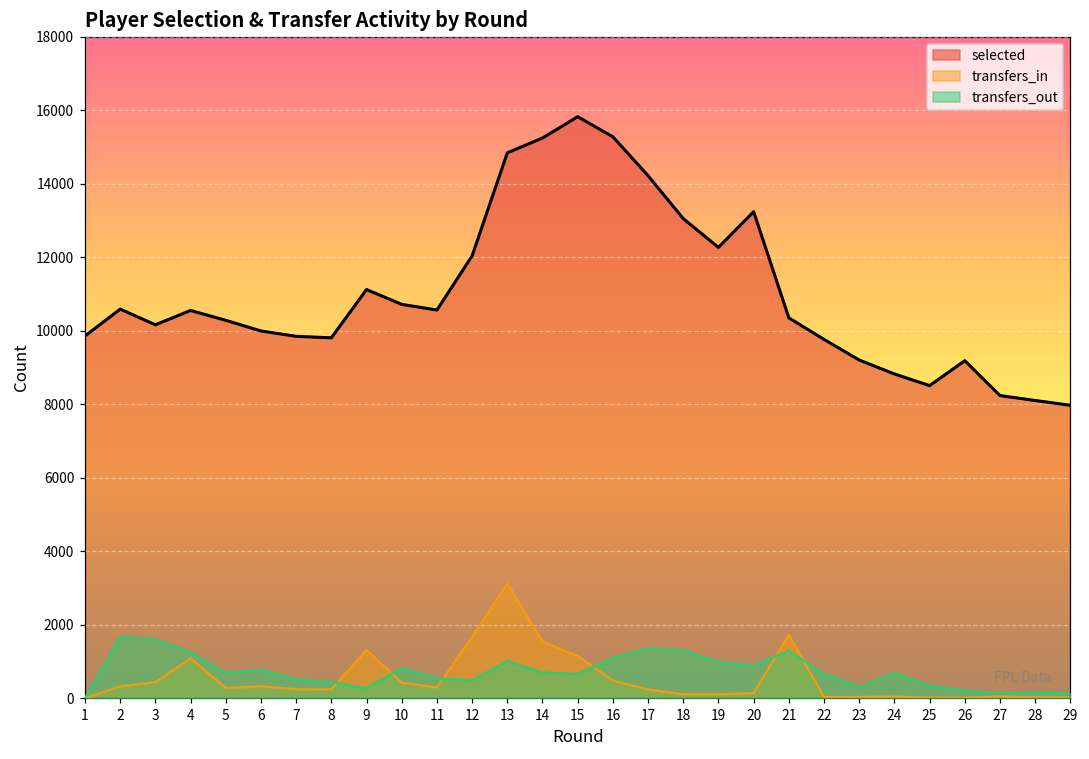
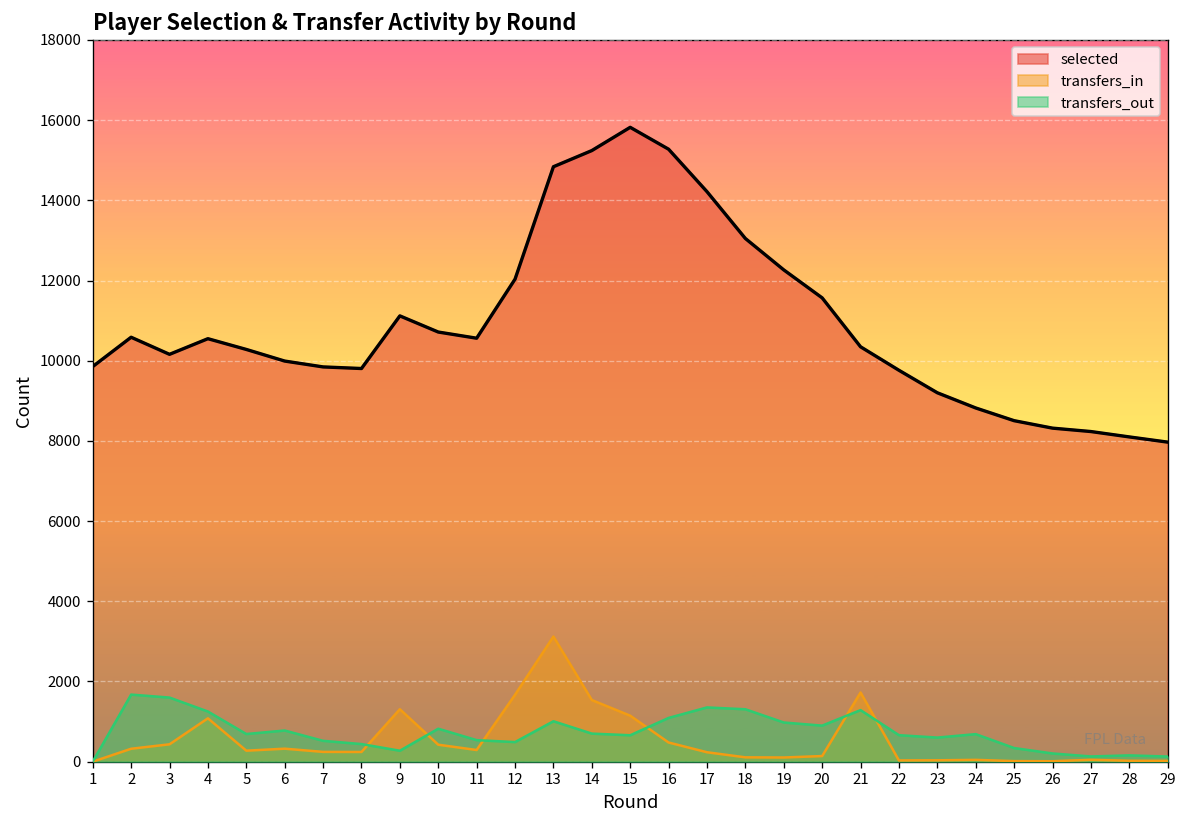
  {
    "selected": {
      "1": 9900,
      "2": 10600,
      "3": 10200,
      "4": 10600,
      "5": 10300,
      "6": 10000,
      "7": 9800,
      "8": 9800,
      "9": 11100,
      "10": 10700,
      "11": 10600,
      "12": 12000,
      "13": 14800,
      "14": 15200,
      "15": 15800,
      "16": 15300,
      "17": 14200,
      "18": 13000,
      "19": 12300,
-     "20": 13200,
+     "20": 11600,
      "21": 10300,
      "22": 9800,
      "23": 9200,
      "24": 8800,
      "25": 8500,
-     "26": 9200,
+     "26": 8300,
      "27": 8200,
      "28": 8100,
      "29": 8000
    },
    "transfers_in": {
      "2": 300,
      "3": 400,
      "4": 1100,
      "5": 300,
      "6": 300,
      "7": 200,
      "8": 200,
      "9": 1300,
      "10": 400,
      "11": 300,
      "12": 1700,
      "13": 3100,
      "14": 1500,
      "15": 1100,
      "16": 500,
      "17": 200,
      "18": 100,
      "19": 100,
      "20": 100,
      "21": 1700,
      "22": 0,
      "23": 0,
      "24": 0,
      "25": 0,
      "26": 0,
      "27": 0,
      "28": 0,
      "29": 0
    },
    "transfers_out": {
      "2": 1700,
      "3": 1600,
      "4": 1300,
      "5": 700,
      "6": 800,
      "7": 500,
      "8": 400,
      "9": 300,
      "10": 800,
      "11": 500,
      "12": 500,
      "13": 1000,
      "14": 700,
      "15": 700,
      "16": 1100,
      "17": 1400,
      "18": 1300,
      "19": 1000,
      "20": 900,
      "21": 1300,
      "22": 700,
-     "23": 300,
+     "23": 600,
      "24": 700,
      "25": 300,
      "26": 200,
      "27": 100,
      "28": 200,
      "29": 100
    }
  }
